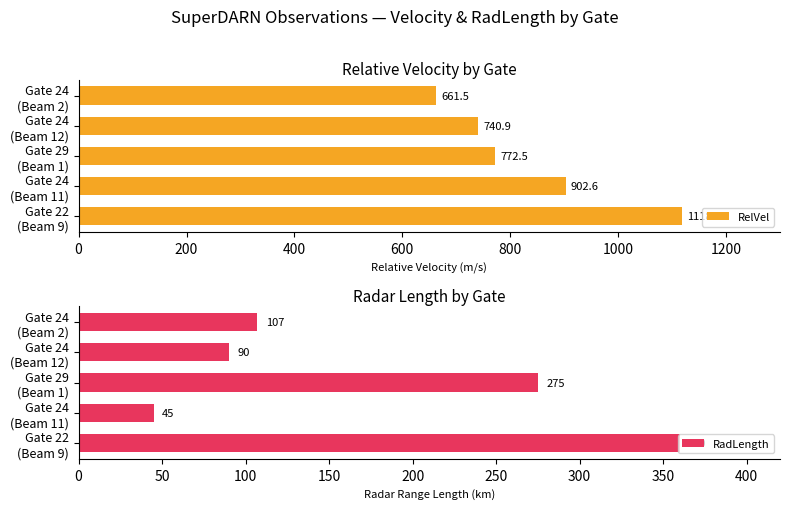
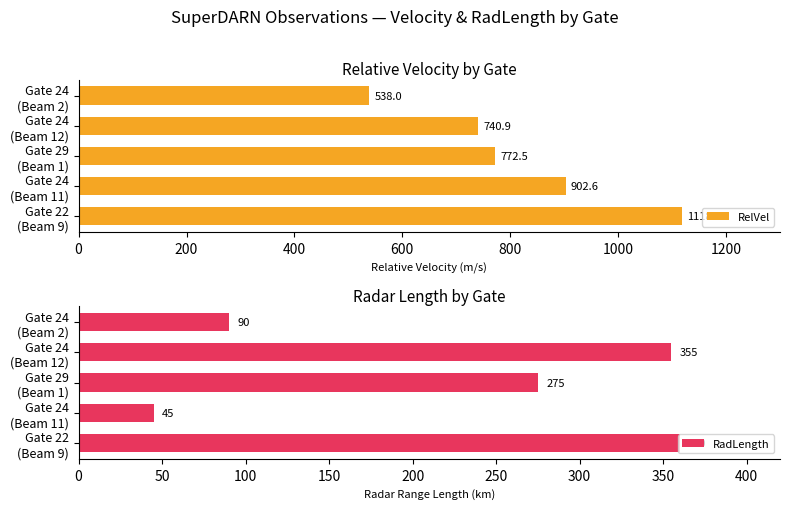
  {
    "Relative Velocity by Gate": {
-     "Gate 24 (Beam 2)": 661.5,
+     "Gate 24 (Beam 2)": 538.0,
      "Gate 24 (Beam 12)": 740.9,
      "Gate 29 (Beam 1)": 772.5,
      "Gate 24 (Beam 11)": 902.6
    },
    "Radar Length by Gate": {
-     "Gate 24 (Beam 2)": 107,
-     "Gate 24 (Beam 12)": 90,
+     "Gate 24 (Beam 2)": 90,
+     "Gate 24 (Beam 12)": 355,
      "Gate 29 (Beam 1)": 275,
      "Gate 24 (Beam 11)": 45
    }
  }
